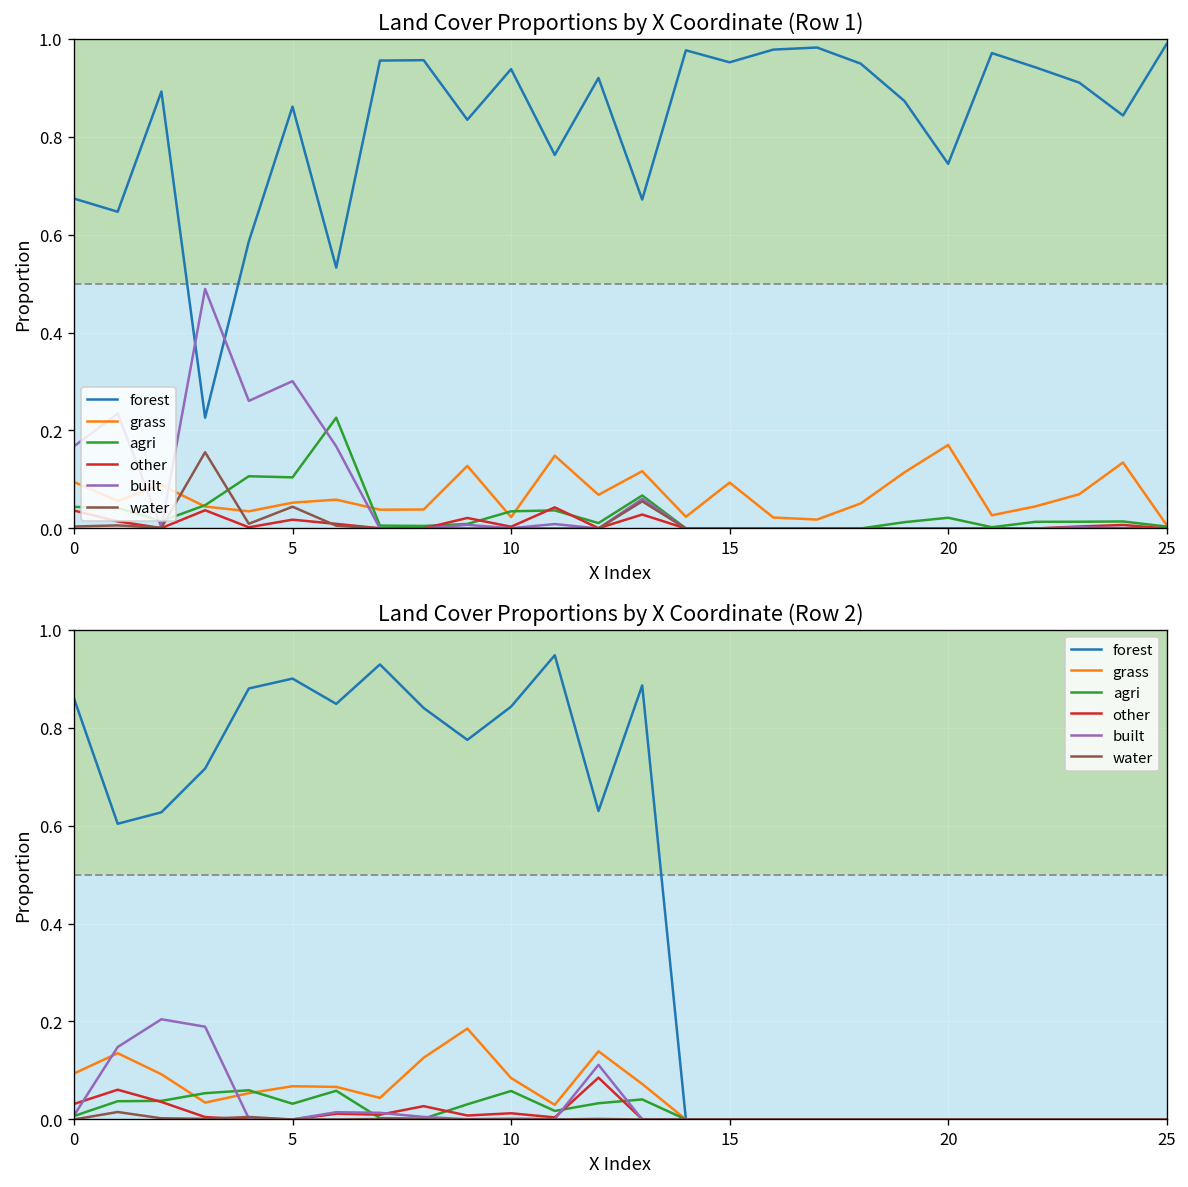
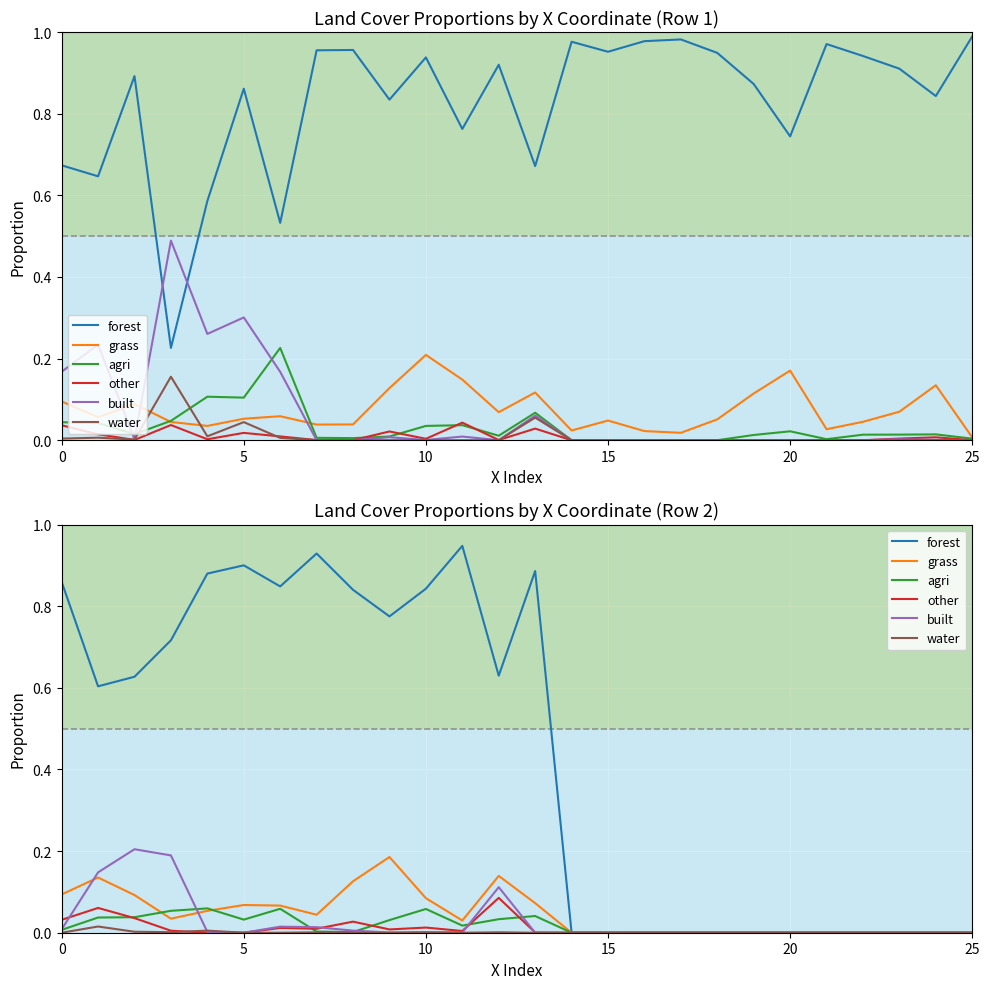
  {
    "Land Cover Proportions by X Coordinate (Row 1)": {
      "forest": {
        "0": 0.67,
        "5": 0.86,
        "10": 0.94,
        "15": 0.95,
        "20": 0.74,
        "25": 0.99
      },
      "grass": {
        "0": 0.09,
        "5": 0.05,
-       "10": 0.02,
-       "15": 0.09,
+       "10": 0.21,
+       "15": 0.05,
        "20": 0.17
      },
      "agri": {
        "0": 0.04,
        "5": 0.10,
        "10": 0.04,
        "20": 0.02
      },
      "other": {
        "0": 0.04,
        "5": 0.02
      },
      "built": {
        "0": 0.17,
        "5": 0.30
      },
      "water": {
        "0": 0.00,
        "5": 0.04
      }
    },
    "Land Cover Proportions by X Coordinate (Row 2)": {
      "forest": {
        "0": 0.86,
        "5": 0.90,
        "10": 0.84
      },
      "grass": {
        "0": 0.09,
        "5": 0.07,
        "10": 0.08
      },
      "agri": {
        "5": 0.03,
        "10": 0.06
      },
      "other": {
        "0": 0.03,
        "10": 0.01
      },
      "water": {
        "0": 0.00
      }
    }
  }
